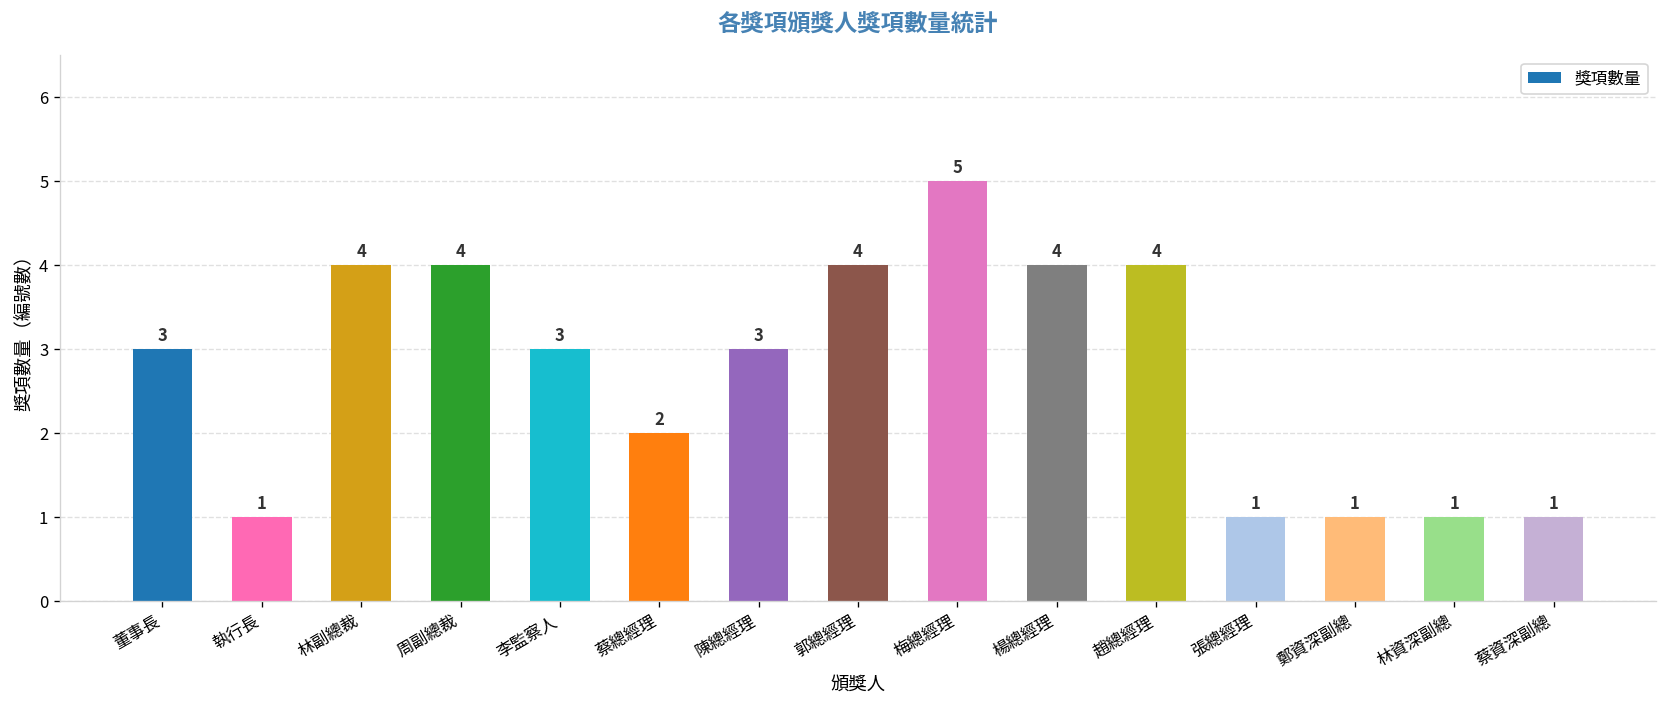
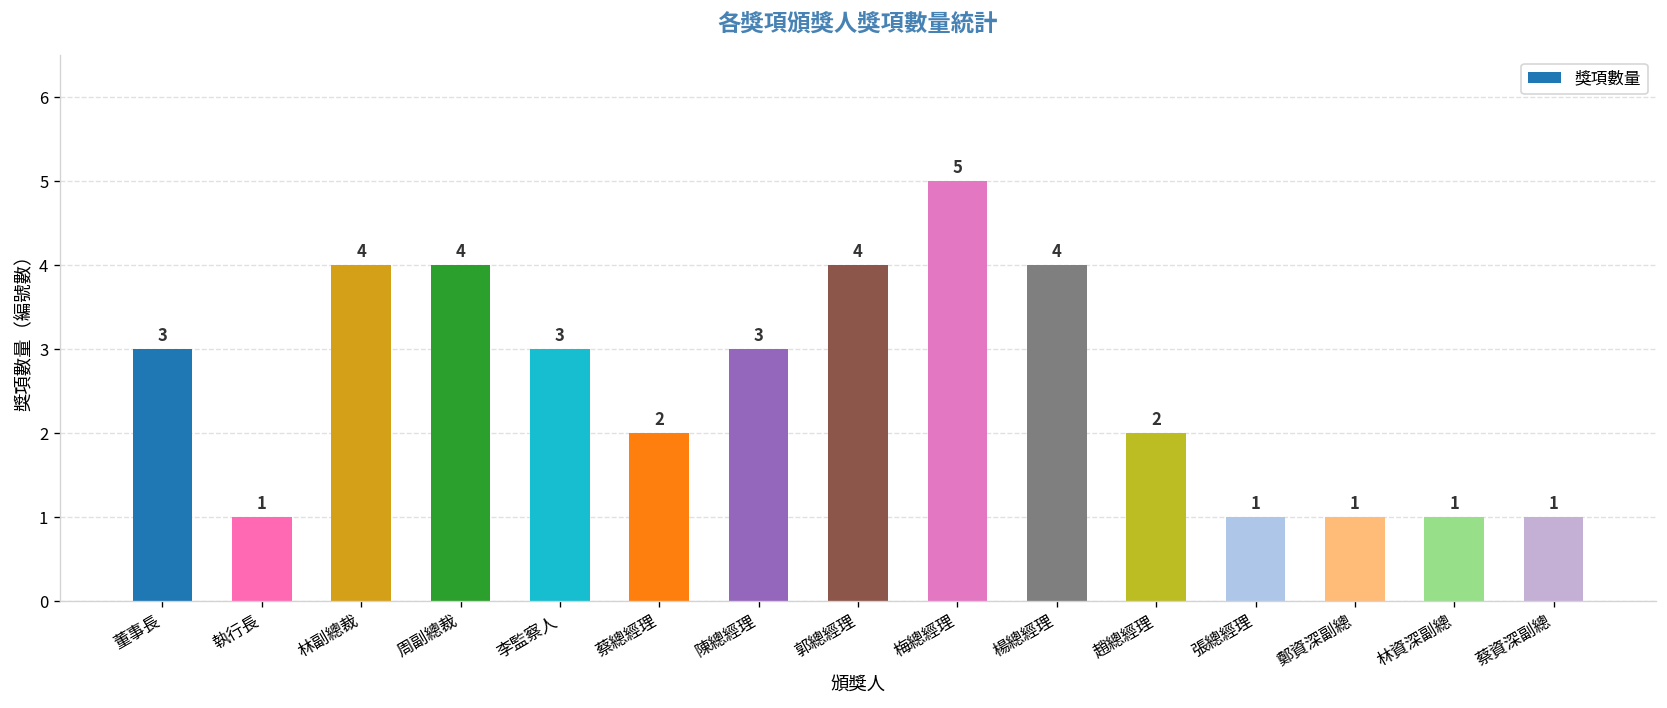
  {
    "董事長": 3,
    "執行長": 1,
    "林副總裁": 4,
    "周副總裁": 4,
    "李監察人": 3,
    "蔡總經理": 2,
    "陳總經理": 3,
    "郭總經理": 4,
    "梅總經理": 5,
    "楊總經理": 4,
-   "趙總經理": 4,
+   "趙總經理": 2,
    "張總經理": 1,
    "鄭資深副總": 1,
    "林資深副總": 1,
    "蔡資深副總": 1
  }
